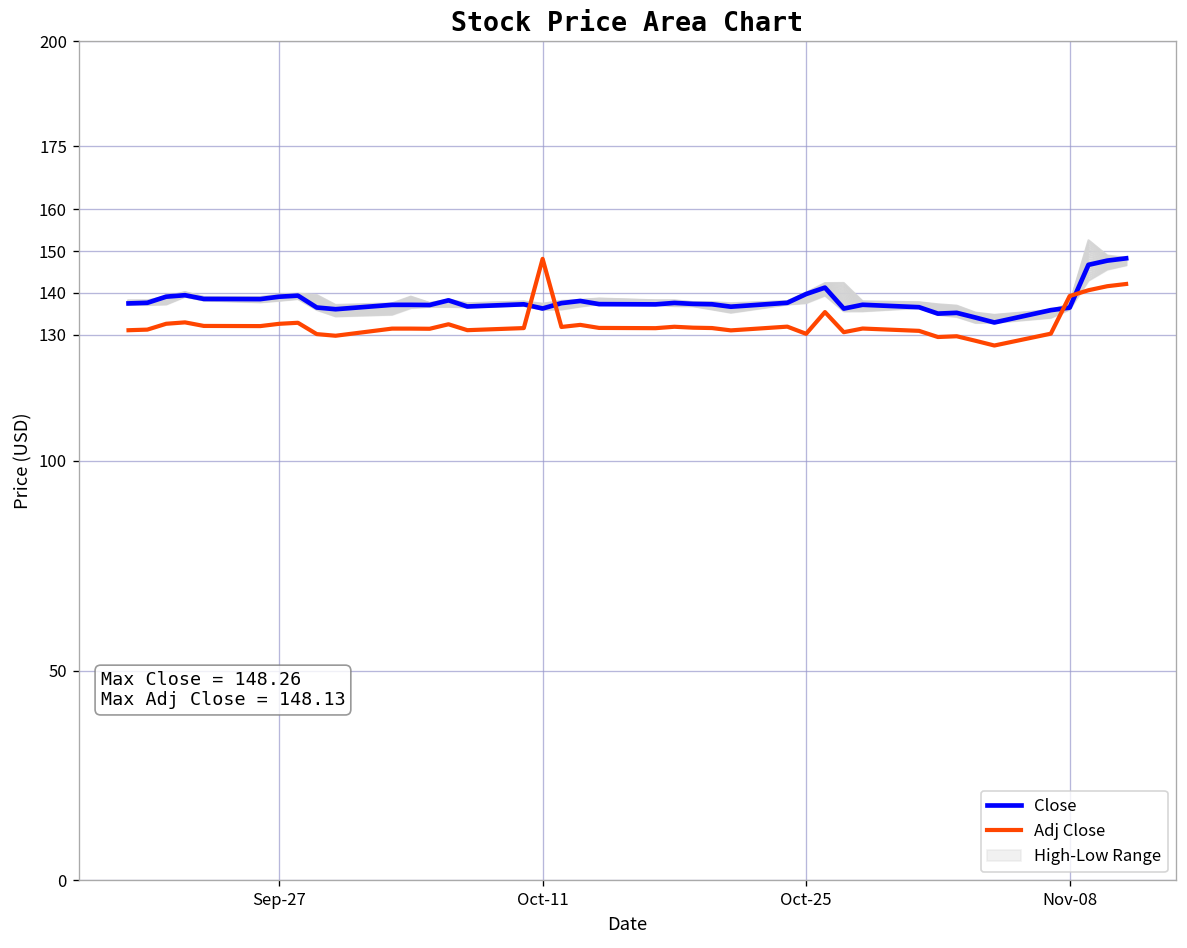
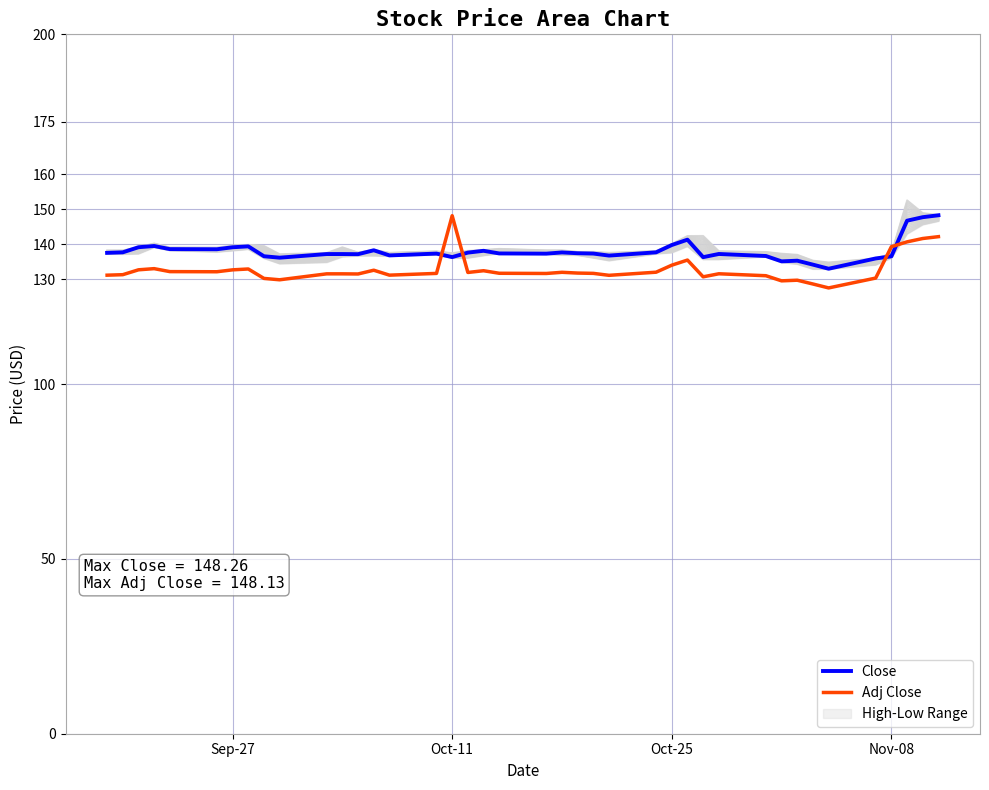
  {
    "Adj Close": {
      "Sep-27": 133,
      "Oct-11": 148,
-     "Oct-25": 130,
+     "Oct-25": 134,
      "Nov-08": 139
    }
  }
